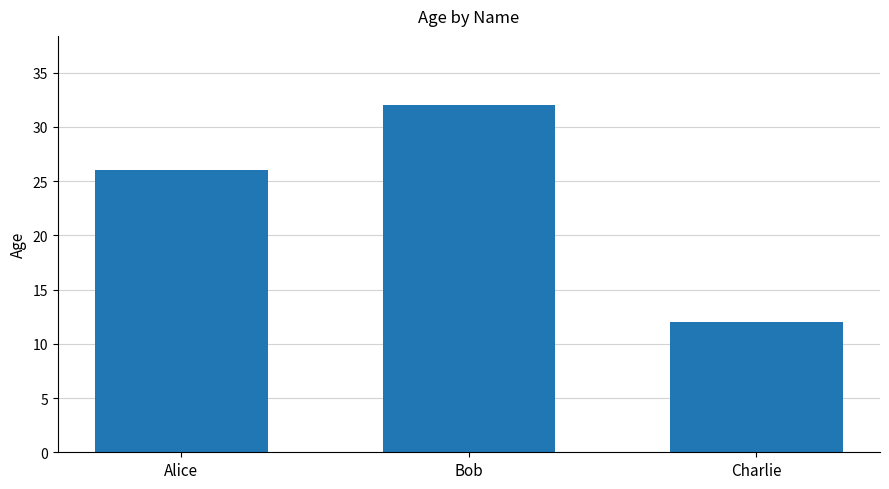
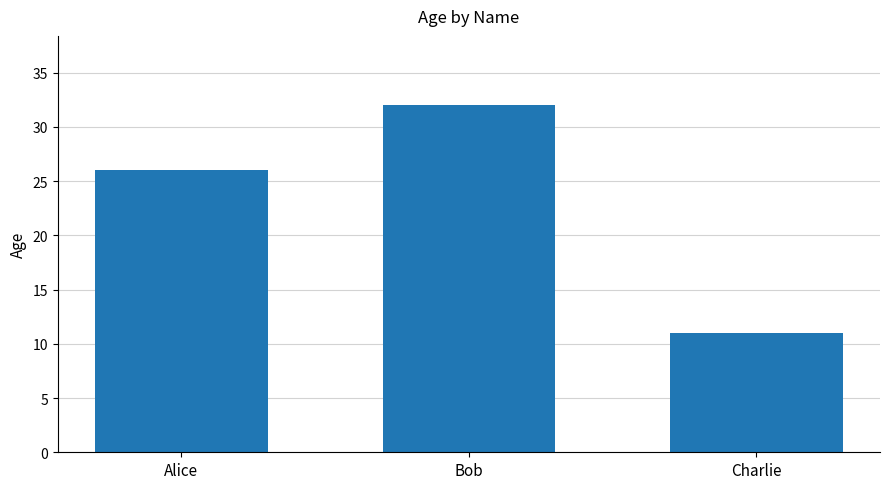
  {
    "Alice": 26,
    "Bob": 32,
-   "Charlie": 12
+   "Charlie": 11
  }
